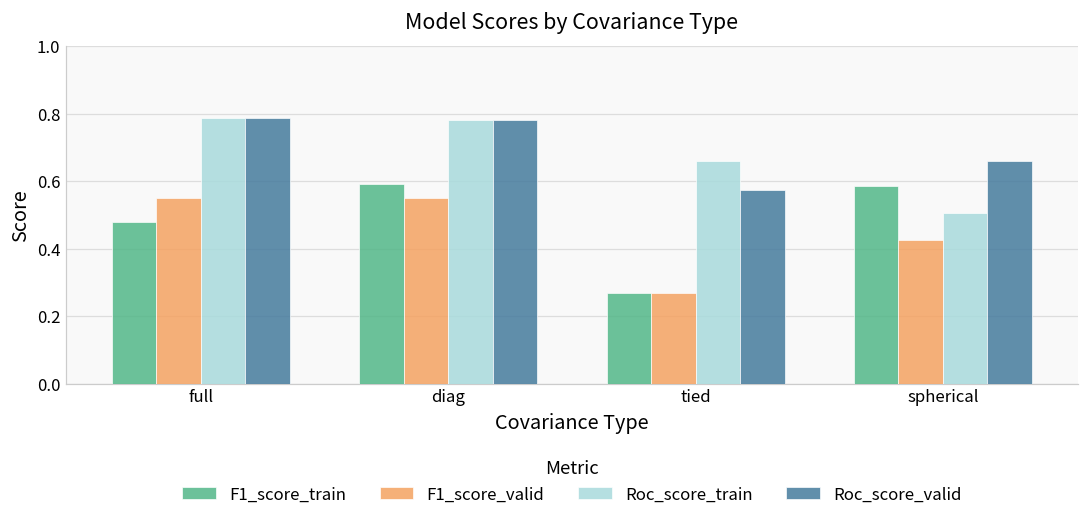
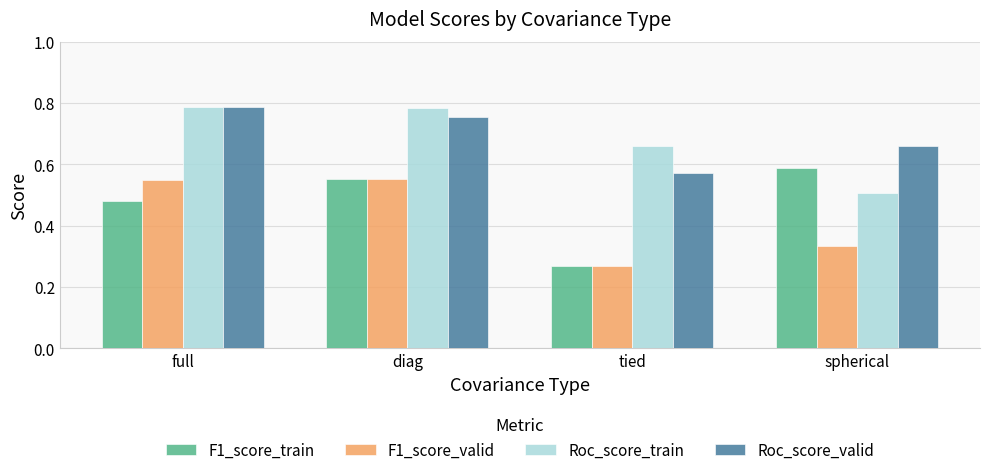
  {
    "F1_score_train": {
      "full": 0.48,
-     "diag": 0.59,
+     "diag": 0.55,
      "tied": 0.27,
      "spherical": 0.59
    },
    "F1_score_valid": {
      "full": 0.55,
      "diag": 0.55,
      "tied": 0.27,
-     "spherical": 0.43
+     "spherical": 0.33
    },
    "Roc_score_train": {
      "full": 0.79,
      "diag": 0.78,
      "tied": 0.66,
      "spherical": 0.51
    },
    "Roc_score_valid": {
      "full": 0.79,
-     "diag": 0.78,
+     "diag": 0.76,
      "tied": 0.57,
      "spherical": 0.66
    }
  }
